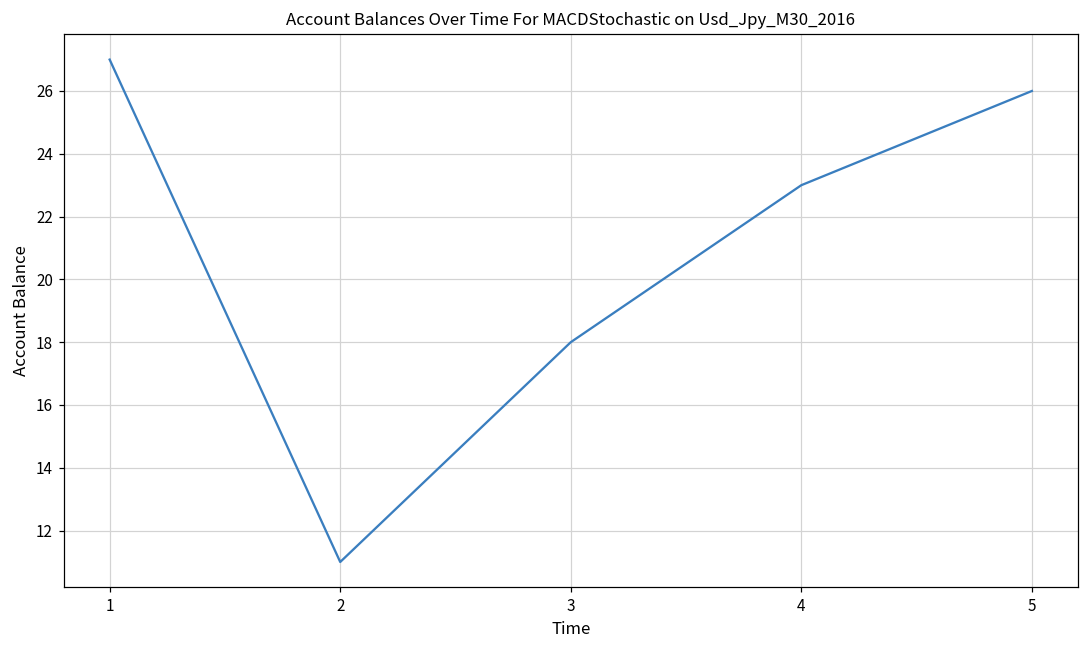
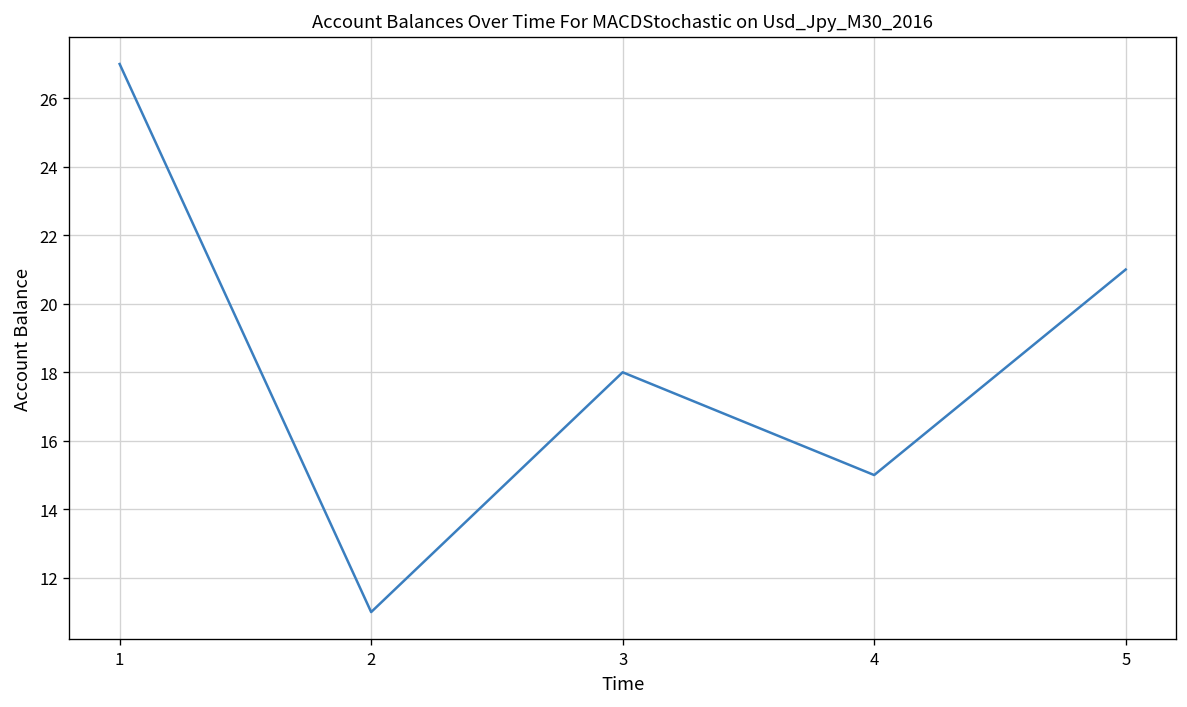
  {
    "1": 27,
    "2": 11,
    "3": 18,
-   "4": 23,
-   "5": 26
+   "4": 15,
+   "5": 21
  }
